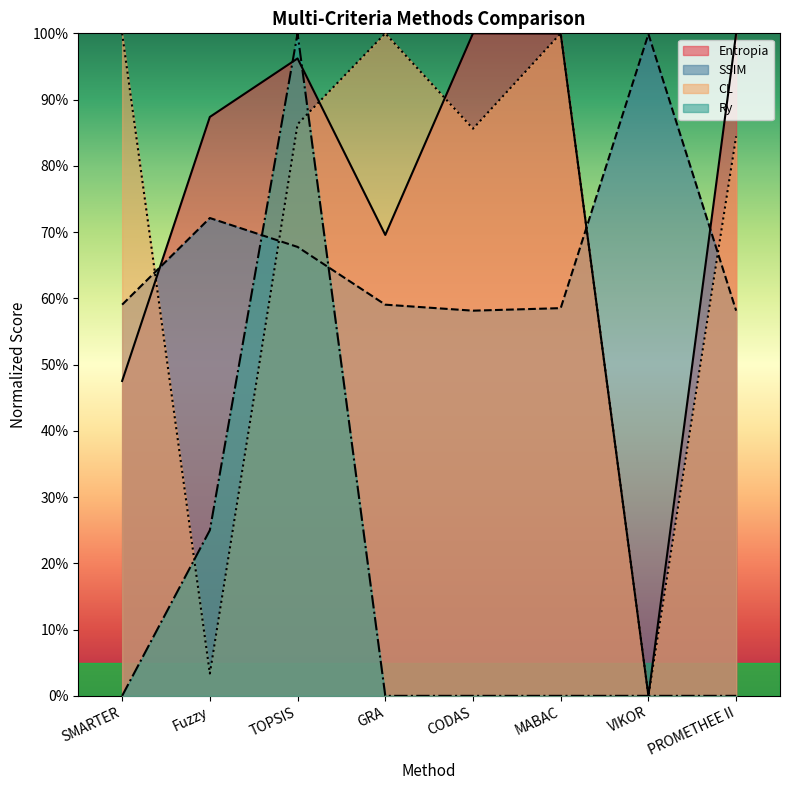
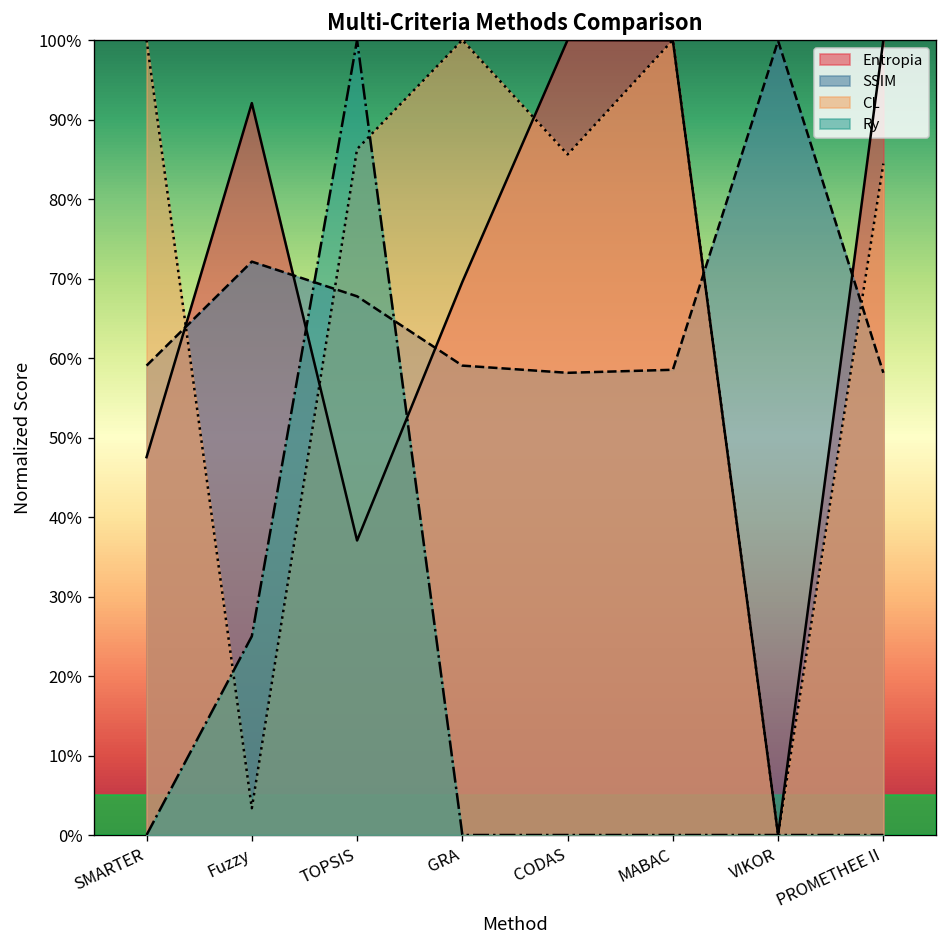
  {
    "Entropia": {
      "SMARTER": "48%",
-     "Fuzzy": "87%",
-     "TOPSIS": "96%",
+     "Fuzzy": "92%",
+     "TOPSIS": "37%",
      "GRA": "70%",
      "CODAS": "100%",
      "PROMETHEE II": "100%"
    },
    "CL": {
      "SMARTER": "100%",
      "TOPSIS": "86%",
      "GRA": "100%",
      "CODAS": "86%",
      "PROMETHEE II": "84%"
    }
  }
